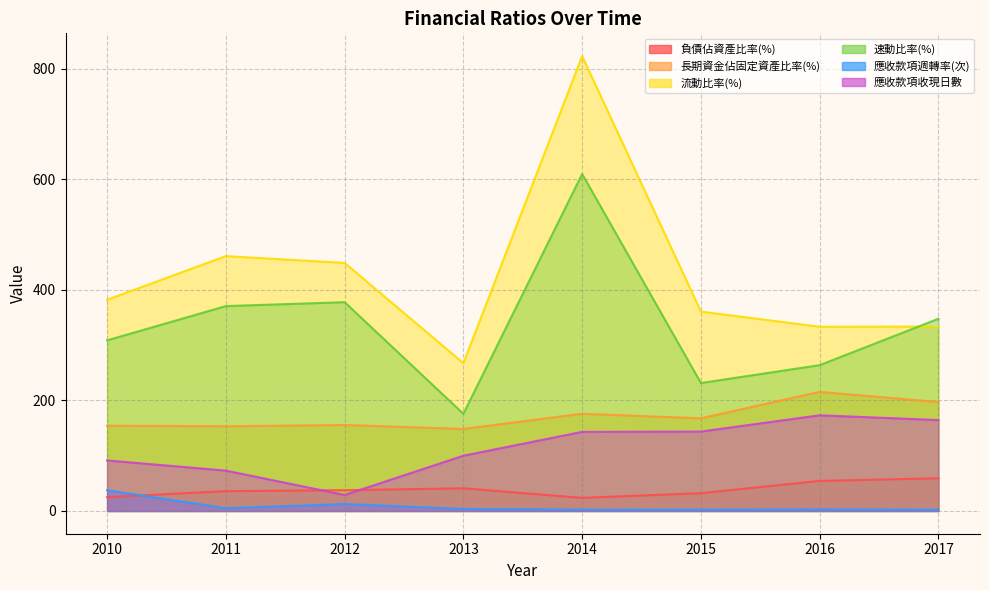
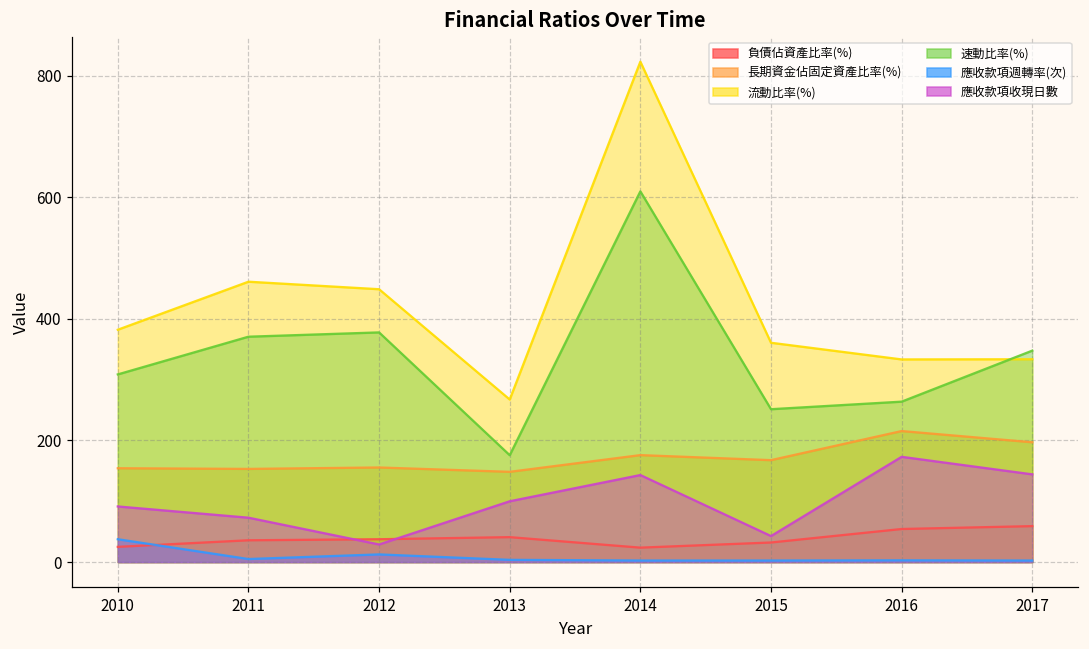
  {
    "負債佔資產比率(%)": {
      "2010": 30,
      "2011": 40,
      "2012": 40,
      "2013": 40,
      "2014": 20,
      "2015": 30,
      "2016": 50,
      "2017": 60
    },
    "速動比率(%)": {
      "2010": 310,
      "2011": 370,
      "2012": 380,
      "2013": 180,
      "2014": 610,
-     "2015": 230,
+     "2015": 250,
      "2016": 260,
      "2017": 350
    },
    "應收款項週轉率(次)": {
      "2010": 40,
      "2011": 10,
      "2012": 10,
      "2013": 0,
      "2014": 0,
      "2015": 0,
      "2016": 0,
      "2017": 0
    },
    "應收款項收現日數": {
      "2010": 90,
      "2011": 70,
      "2012": 30,
      "2013": 100,
      "2014": 140,
-     "2015": 140,
+     "2015": 40,
      "2016": 170,
-     "2017": 160
+     "2017": 140
    }
  }
